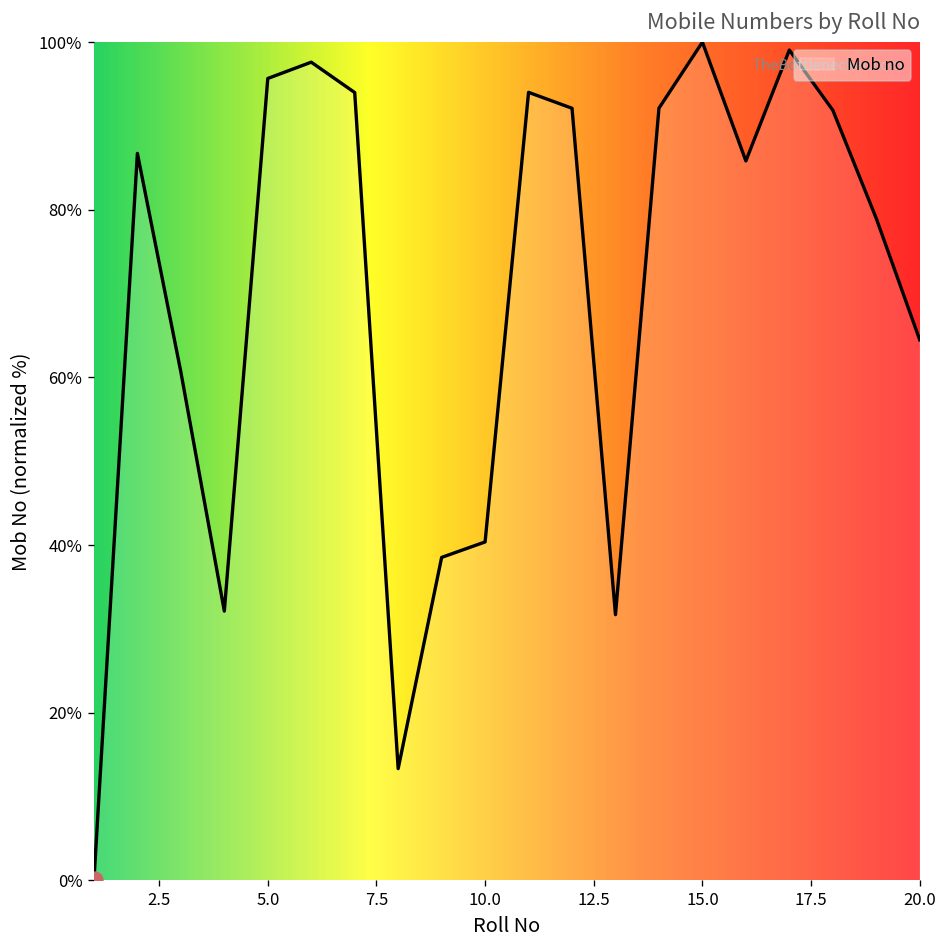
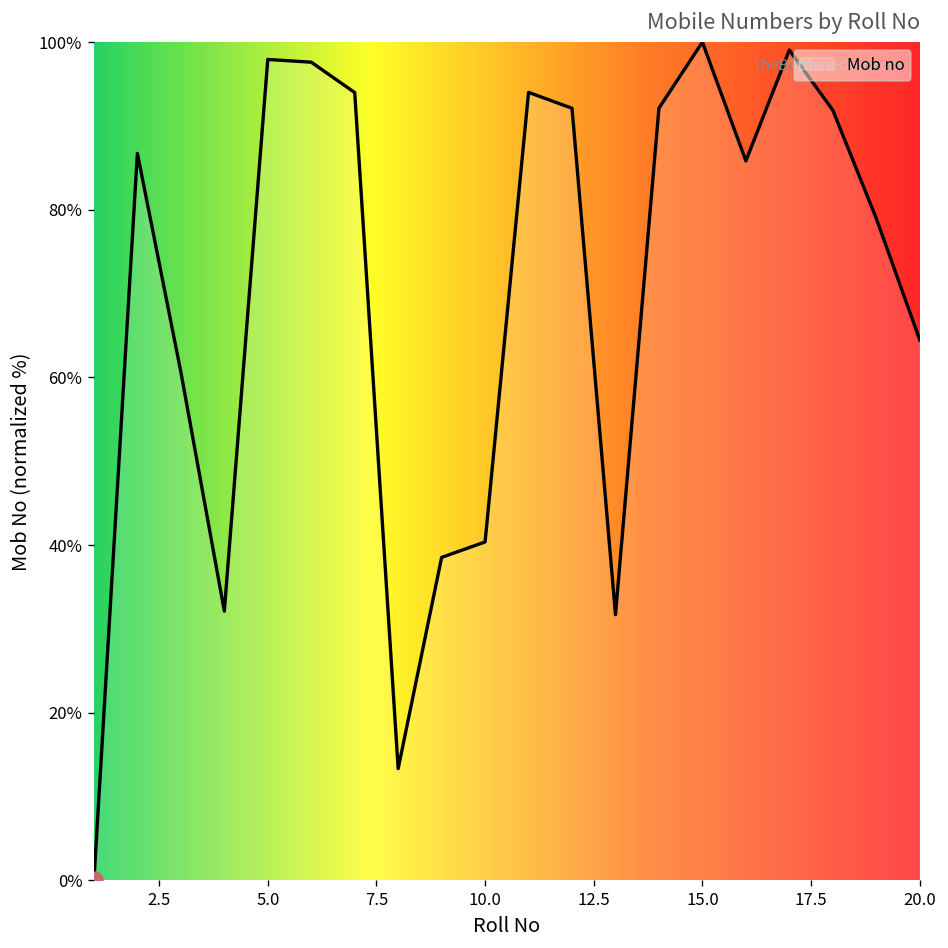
  {
    "Mob no": {
-     "5.0": "96%",
+     "5.0": "98%",
      "10.0": "40%",
      "15.0": "100%",
      "20.0": "64%"
    }
  }
